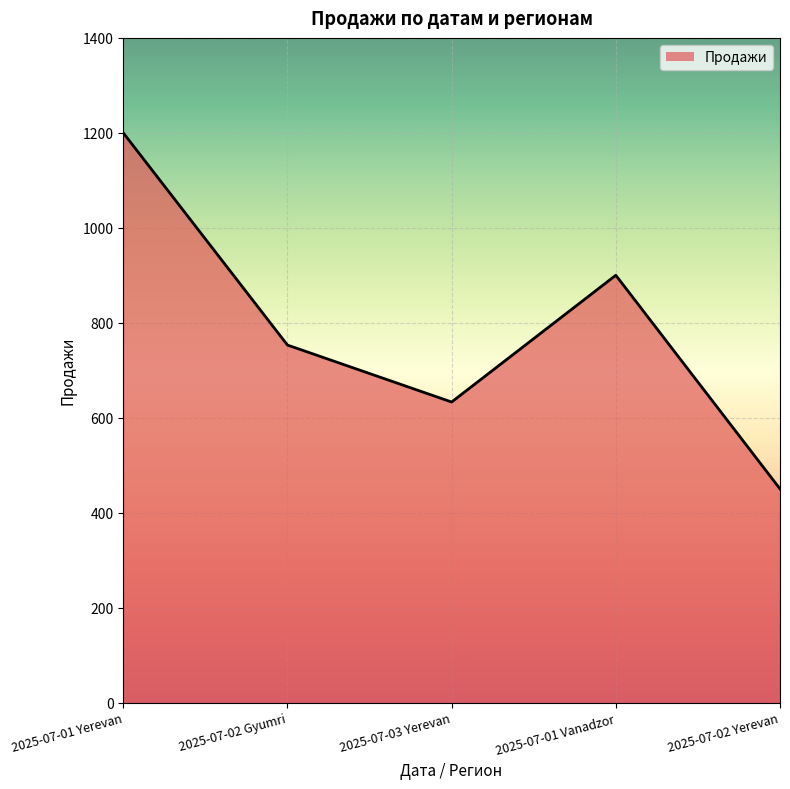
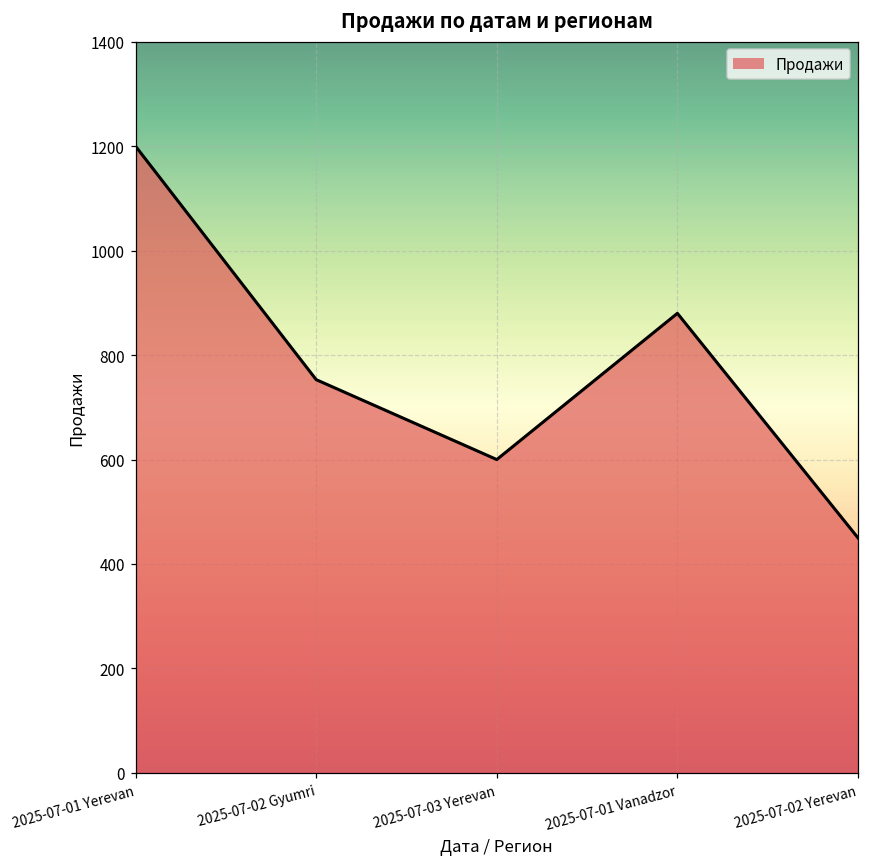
  {
    "2025-07-01 Yerevan": 1200,
    "2025-07-02 Gyumri": 750,
-   "2025-07-03 Yerevan": 630,
-   "2025-07-01 Vanadzor": 900,
+   "2025-07-03 Yerevan": 600,
+   "2025-07-01 Vanadzor": 880,
    "2025-07-02 Yerevan": 450
  }
